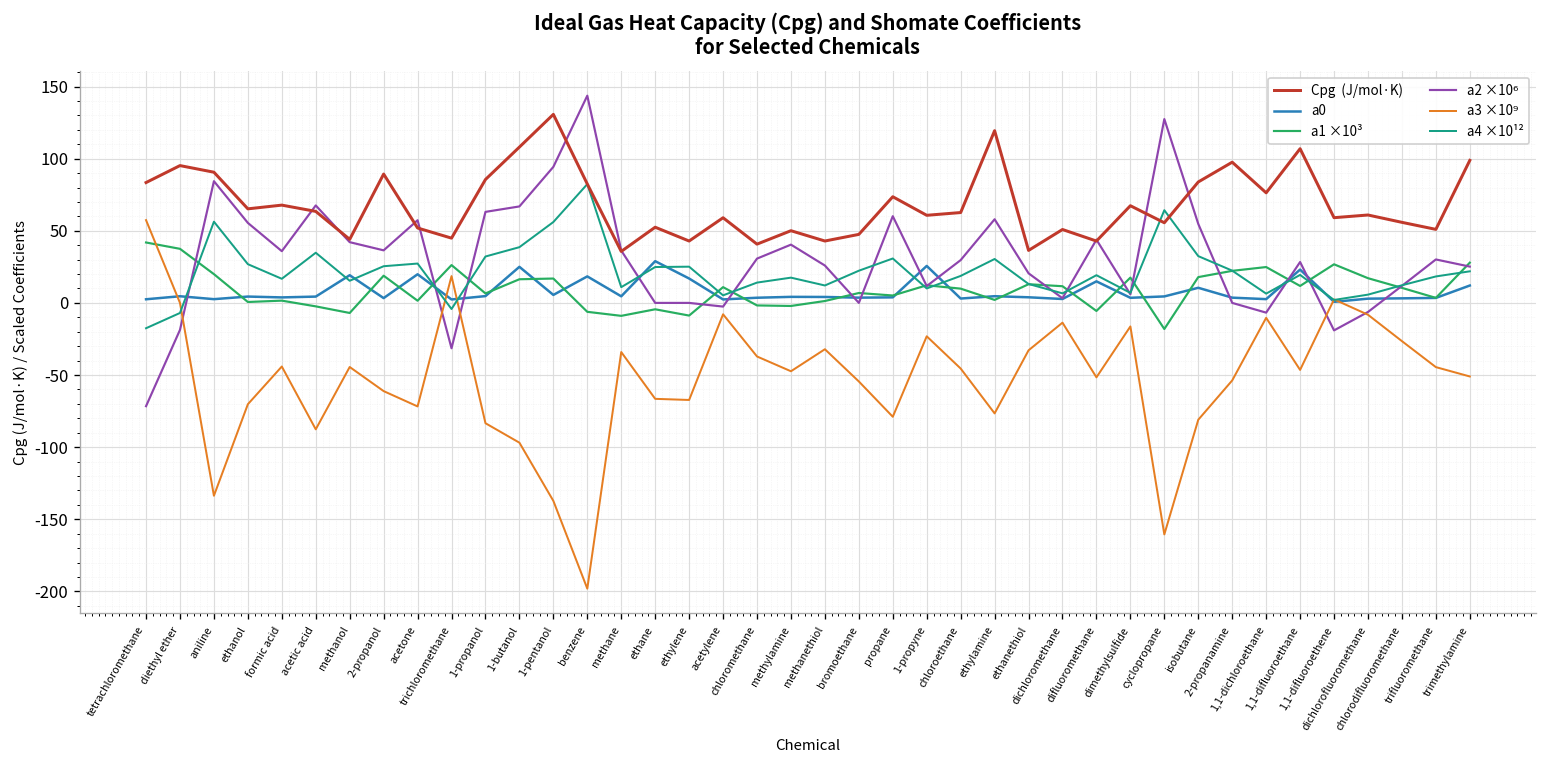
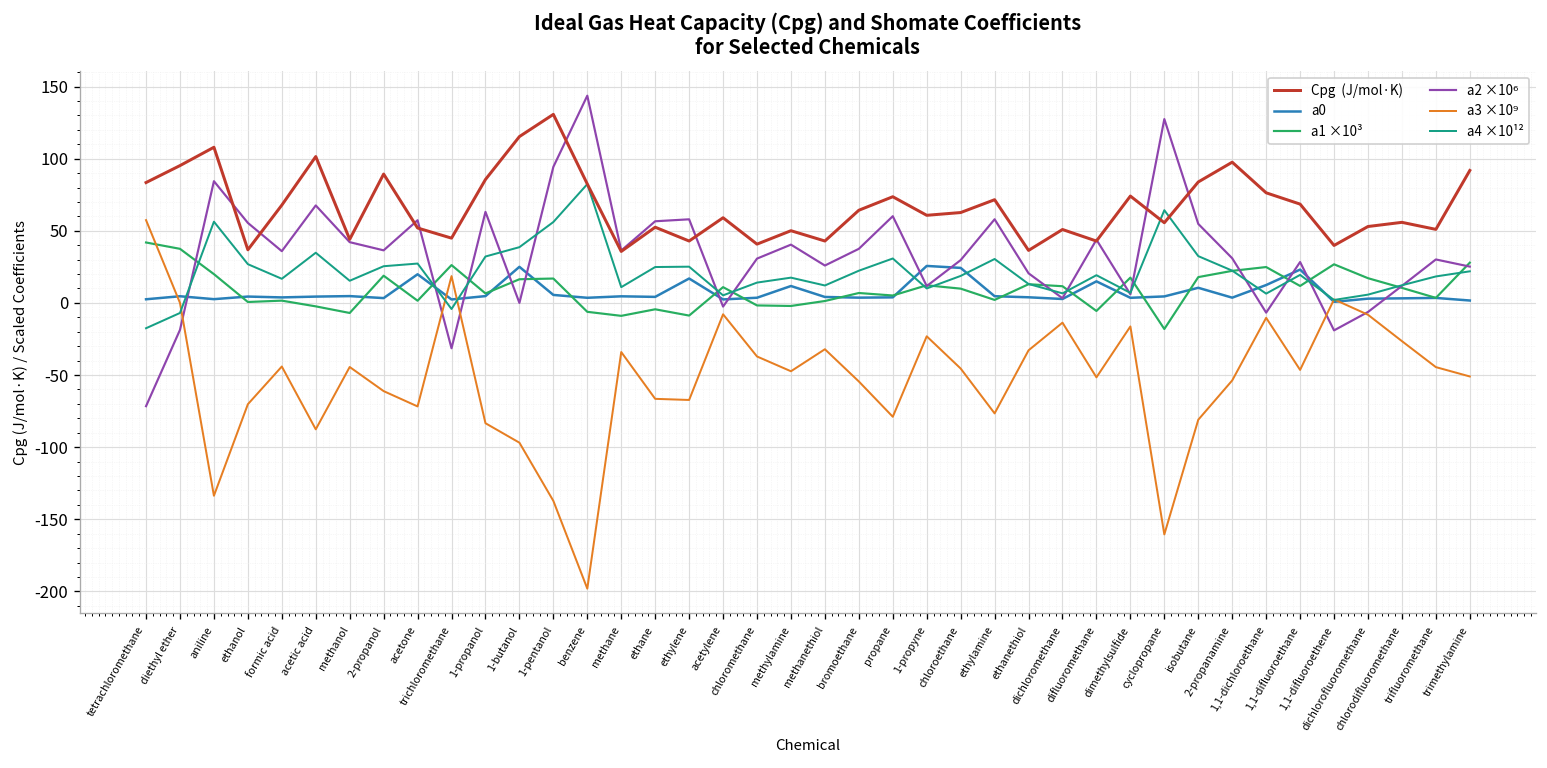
  {
    "Cpg (J/mol·K)": {
      "tetrachloromethane": 83,
      "diethyl ether": 95,
-     "aniline": 91,
-     "ethanol": 65,
+     "aniline": 108,
+     "ethanol": 37,
      "formic acid": 68,
-     "acetic acid": 63,
+     "acetic acid": 101,
      "2-propanol": 89,
      "acetone": 52,
      "trichloromethane": 45,
      "1-propanol": 86,
-     "1-butanol": 108,
+     "1-butanol": 115,
      "1-pentanol": 131,
      "ethane": 52,
      "ethylene": 43,
      "acetylene": 59,
      "chloromethane": 41,
      "methylamine": 50,
      "methanethiol": 43,
-     "bromoethane": 48,
+     "bromoethane": 64,
      "propane": 74,
      "1-propyne": 61,
      "chloroethane": 63,
-     "ethylamine": 119,
+     "ethylamine": 72,
      "ethanethiol": 36,
      "dichloromethane": 51,
-     "dimethylsulfide": 67,
+     "dimethylsulfide": 74,
      "cyclopropane": 56,
      "isobutane": 84,
      "2-propanamine": 98,
      "1,1-dichloroethane": 76,
-     "1,1-difluoroethane": 107,
-     "1,1-difluoroethene": 59,
-     "dichlorofluoromethane": 61,
+     "1,1-difluoroethane": 68,
+     "1,1-difluoroethene": 40,
+     "dichlorofluoromethane": 53,
      "chlorodifluoromethane": 56,
      "trifluoromethane": 51,
-     "trimethylamine": 99
+     "trimethylamine": 92
    },
    "a0": {
      "tetrachloromethane": 3,
      "diethyl ether": 5,
      "aniline": 3,
      "ethanol": 4,
      "formic acid": 4,
      "acetic acid": 4,
-     "methanol": 19,
+     "methanol": 5,
      "2-propanol": 3,
      "acetone": 20,
      "trichloromethane": 2,
      "1-butanol": 25,
      "1-pentanol": 6,
-     "benzene": 18,
+     "benzene": 4,
      "methane": 5,
-     "ethane": 29,
+     "ethane": 4,
      "ethylene": 17,
      "acetylene": 2,
      "chloromethane": 4,
-     "methylamine": 4,
+     "methylamine": 12,
      "methanethiol": 4,
      "bromoethane": 4,
      "1-propyne": 26,
-     "chloroethane": 3,
+     "chloroethane": 24,
      "ethylamine": 5,
      "ethanethiol": 4,
      "difluoromethane": 15,
      "dimethylsulfide": 4,
      "cyclopropane": 4,
      "isobutane": 10,
      "2-propanamine": 4,
-     "1,1-dichloroethane": 3,
+     "1,1-dichloroethane": 12,
      "1,1-difluoroethane": 23,
      "dichlorofluoromethane": 3,
      "chlorodifluoromethane": 3,
-     "trimethylamine": 12
+     "trimethylamine": 2
    },
    "a2 ×10⁶": {
      "tetrachloromethane": -72,
      "diethyl ether": -19,
      "aniline": 84,
      "ethanol": 55,
      "formic acid": 36,
      "acetic acid": 68,
      "2-propanol": 36,
      "acetone": 57,
      "trichloromethane": -31,
      "1-propanol": 63,
-     "1-butanol": 67,
+     "1-butanol": 0,
      "1-pentanol": 94,
      "benzene": 144,
-     "ethane": 0,
-     "ethylene": 0,
+     "ethane": 57,
+     "ethylene": 58,
      "acetylene": -3,
      "chloromethane": 31,
      "methylamine": 40,
      "methanethiol": 26,
-     "bromoethane": 0,
+     "bromoethane": 37,
      "propane": 60,
      "chloroethane": 30,
      "ethylamine": 58,
      "ethanethiol": 21,
      "cyclopropane": 127,
      "isobutane": 55,
-     "2-propanamine": 0,
+     "2-propanamine": 31,
      "1,1-dichloroethane": -7,
      "1,1-difluoroethane": 28,
      "1,1-difluoroethene": -19,
      "trifluoromethane": 30,
      "trimethylamine": 25
    },
    "a3 ×10⁹": {
      "tetrachloromethane": 57,
      "diethyl ether": 0,
      "aniline": -134,
      "ethanol": -70,
      "formic acid": -44,
      "acetic acid": -88,
      "methanol": -44,
      "2-propanol": -61,
      "acetone": -72,
      "trichloromethane": 19,
      "1-propanol": -83,
      "1-butanol": -97,
      "1-pentanol": -137,
      "benzene": -198,
      "methane": -34,
      "ethane": -67,
      "ethylene": -67,
      "acetylene": -8,
      "chloromethane": -37,
      "methylamine": -47,
      "methanethiol": -32,
      "bromoethane": -54,
      "propane": -79,
      "1-propyne": -23,
      "chloroethane": -46,
      "ethylamine": -77,
      "ethanethiol": -33,
      "dichloromethane": -14,
      "difluoromethane": -52,
      "dimethylsulfide": -16,
      "cyclopropane": -160,
      "isobutane": -81,
      "2-propanamine": -54,
      "1,1-dichloroethane": -10,
      "1,1-difluoroethane": -46,
      "chlorodifluoromethane": -27,
      "trifluoromethane": -45,
      "trimethylamine": -51
    }
  }
